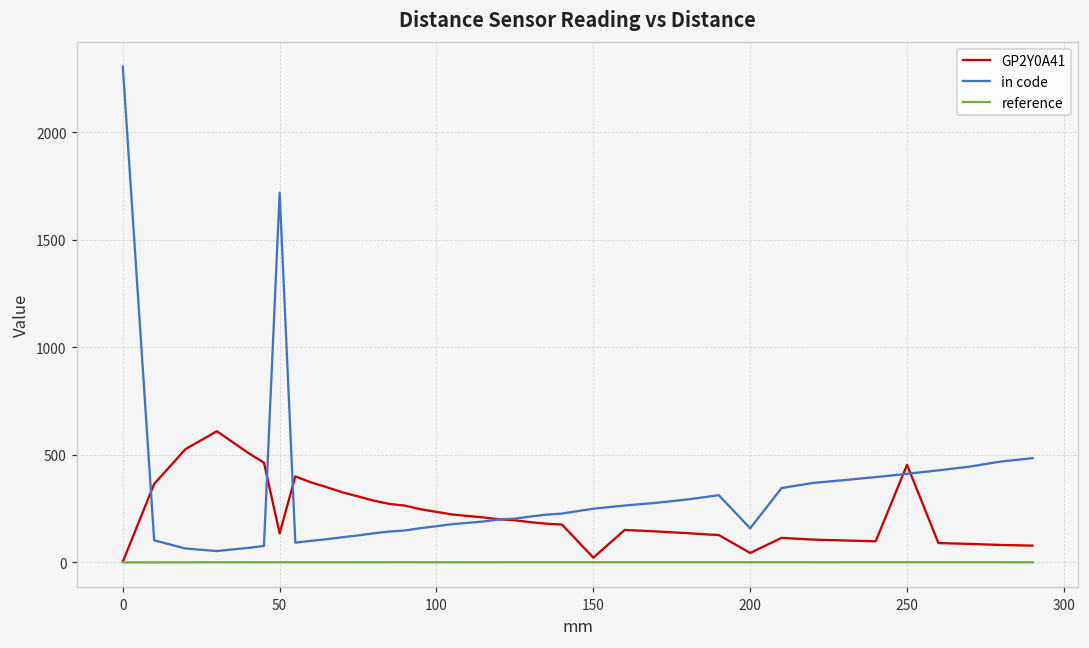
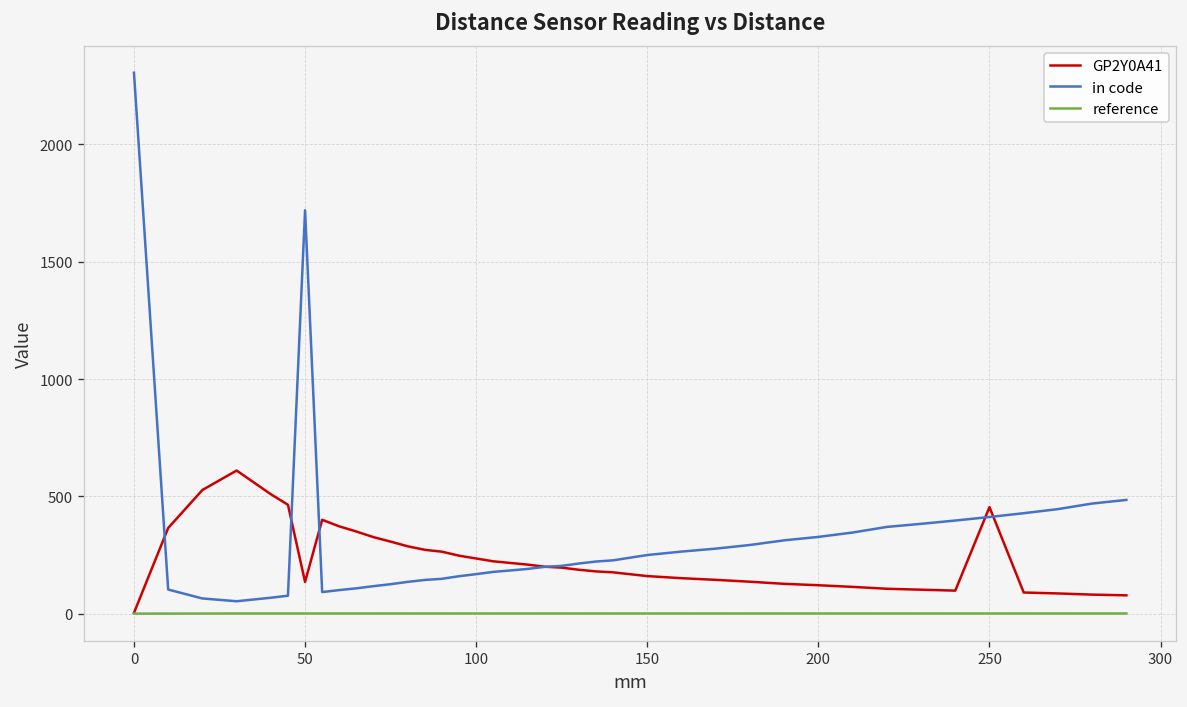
  {
    "GP2Y0A41": {
      "50": 140,
      "100": 240,
-     "150": 20,
-     "200": 40,
+     "150": 160,
+     "200": 120,
      "250": 450
    },
    "in code": {
      "0": 2310,
      "50": 1720,
      "100": 170,
      "150": 250,
-     "200": 160,
+     "200": 330,
      "250": 410
    },
    "reference": {
      "50": 0,
      "100": 0,
      "150": 0,
      "200": 0,
      "250": 0
    }
  }
